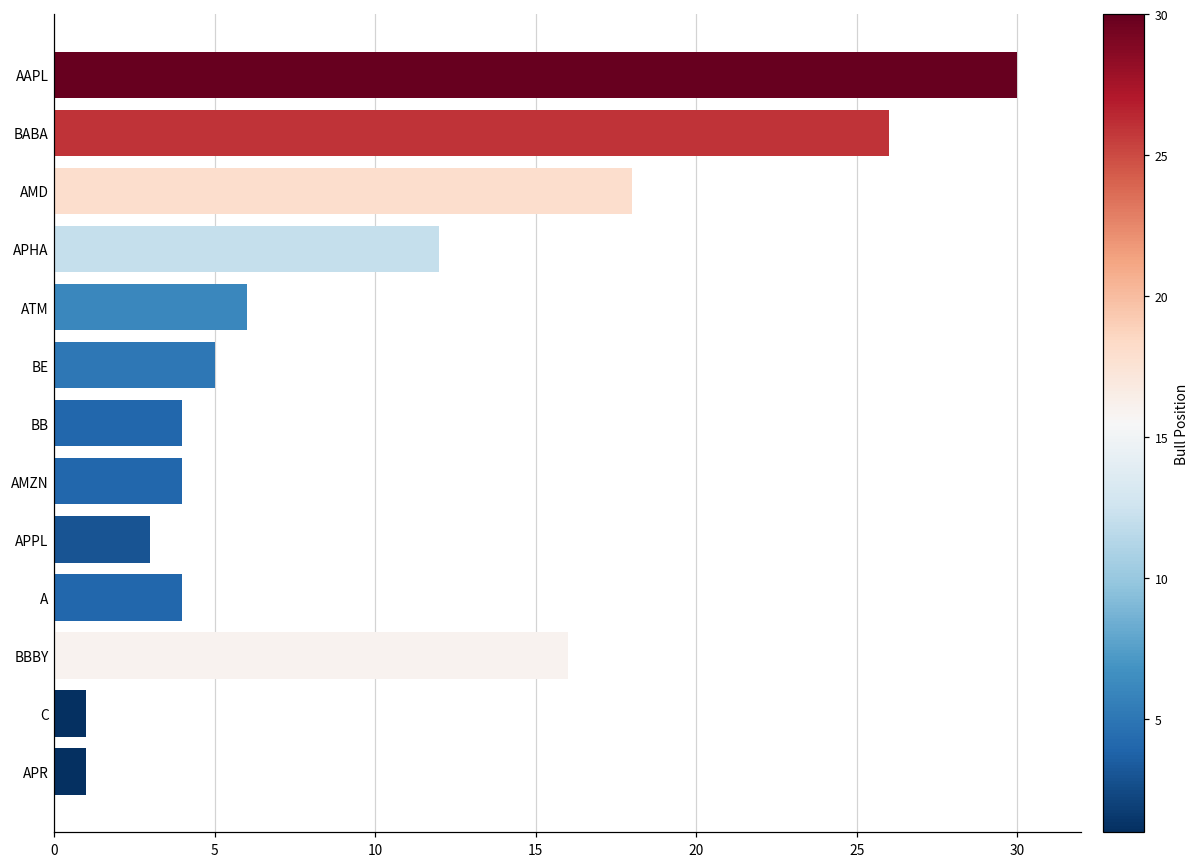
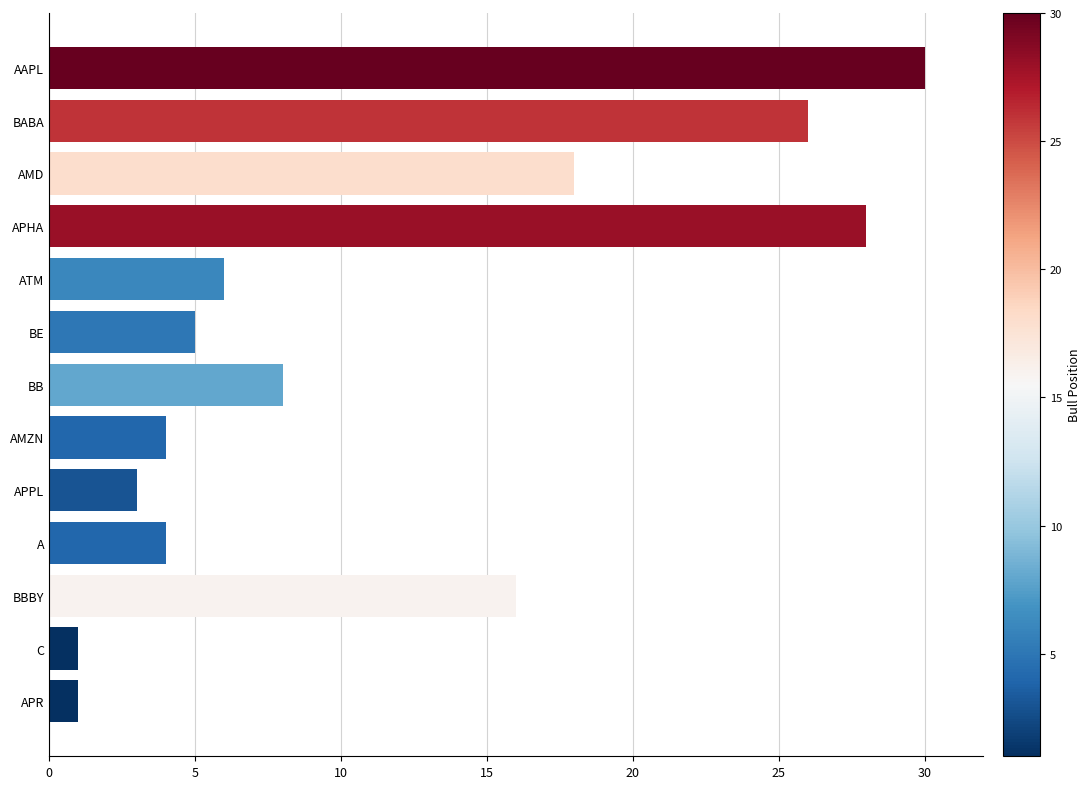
  {
    "AAPL": 30,
    "BABA": 26,
    "AMD": 18,
-   "APHA": 12,
+   "APHA": 28,
    "ATM": 6,
    "BE": 5,
-   "BB": 4,
+   "BB": 8,
    "AMZN": 4,
    "APPL": 3,
    "A": 4,
    "BBBY": 16,
    "C": 1,
    "APR": 1
  }
